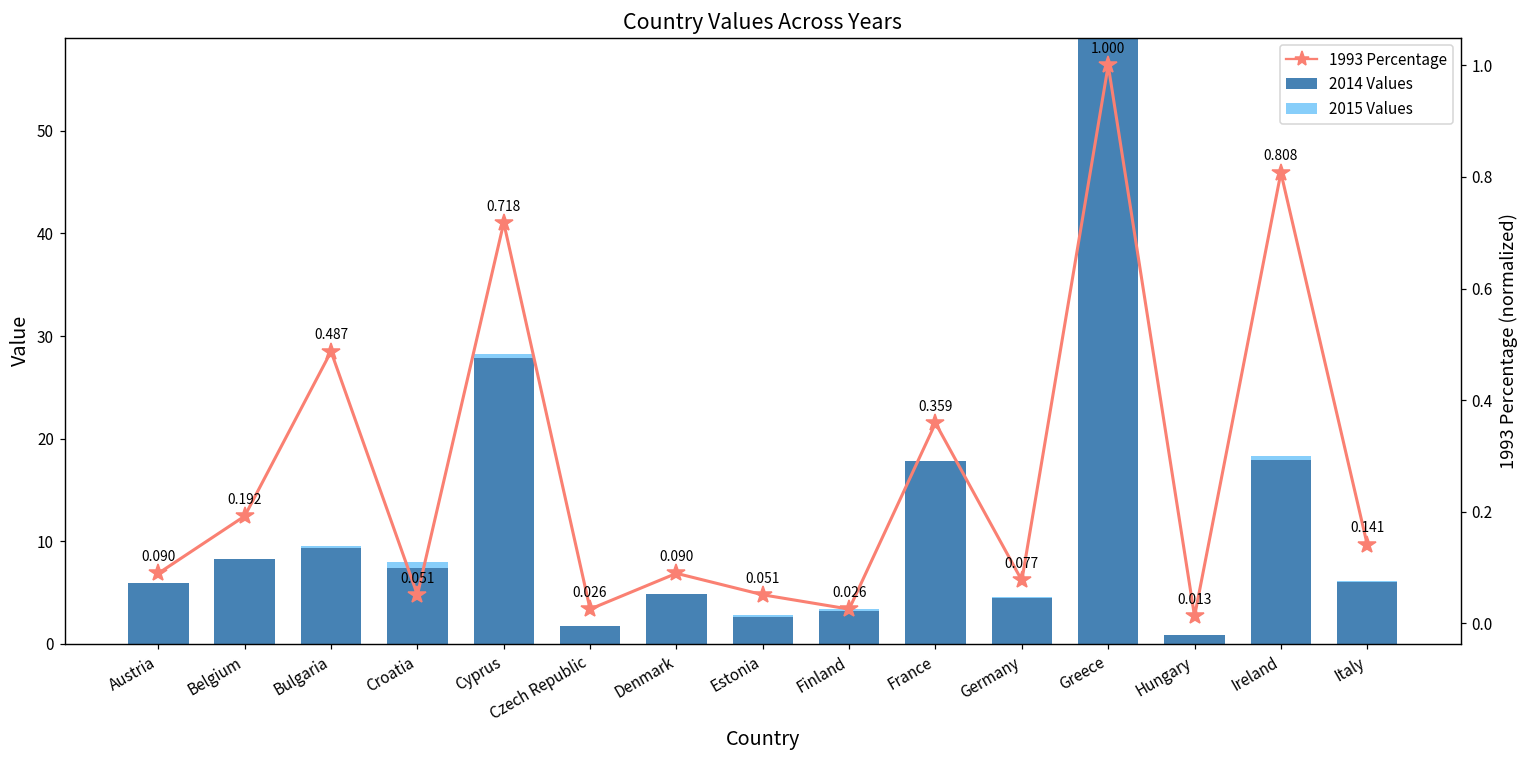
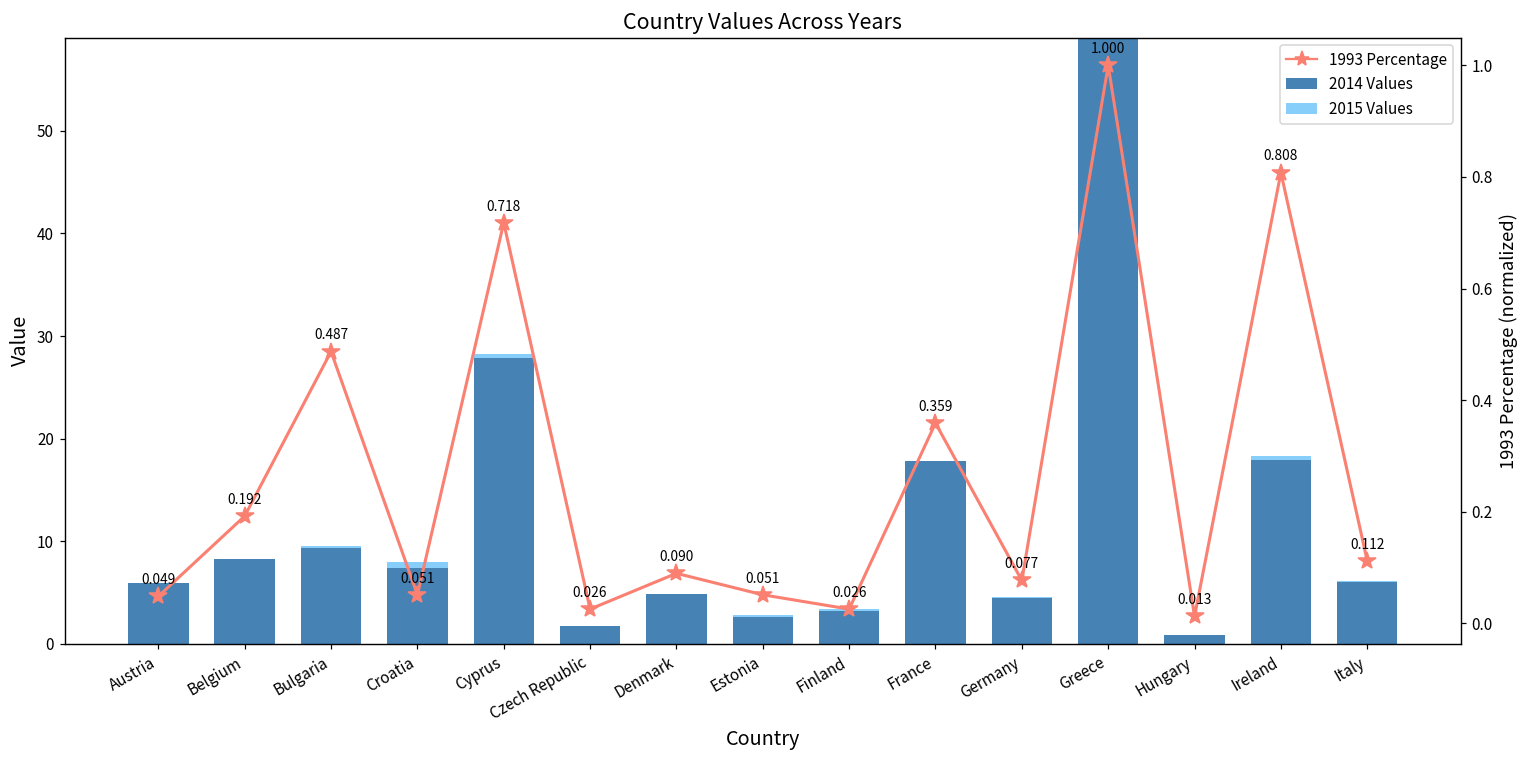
  {
    "1993 Percentage": {
-     "Austria": 0.090,
+     "Austria": 0.049,
      "Belgium": 0.192,
      "Bulgaria": 0.487,
      "Croatia": 0.051,
      "Cyprus": 0.718,
      "Czech Republic": 0.026,
      "Denmark": 0.090,
      "Estonia": 0.051,
      "Finland": 0.026,
      "France": 0.359,
      "Germany": 0.077,
      "Greece": 1.000,
      "Hungary": 0.013,
      "Ireland": 0.808,
-     "Italy": 0.141
+     "Italy": 0.112
    }
  }
